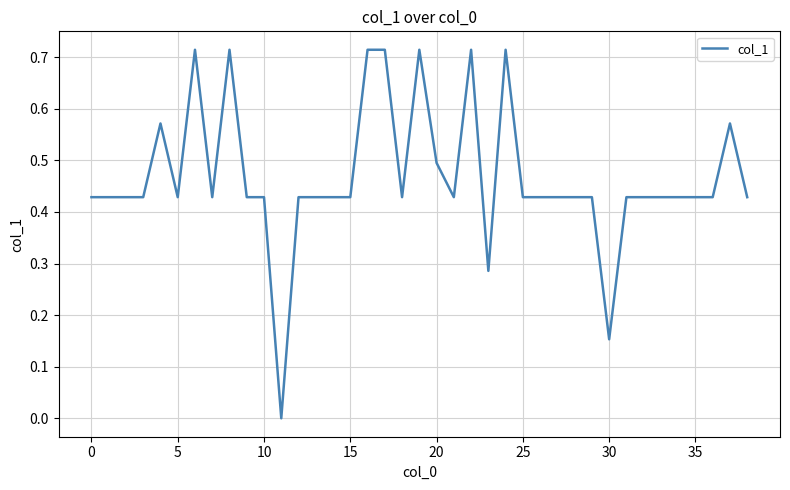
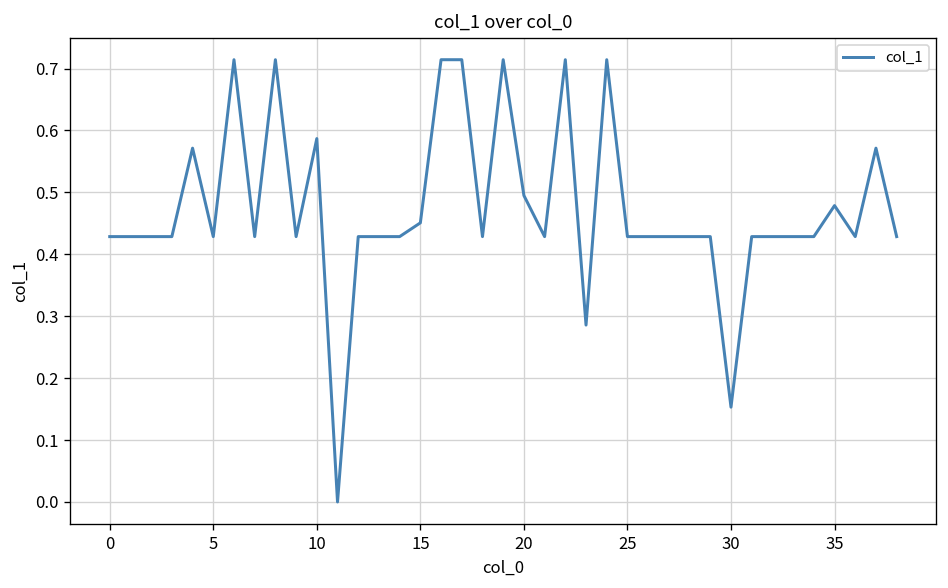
  {
    "0": 0.43,
    "5": 0.43,
-   "10": 0.43,
-   "15": 0.43,
+   "10": 0.59,
+   "15": 0.45,
    "20": 0.49,
    "25": 0.43,
    "30": 0.15,
-   "35": 0.43
+   "35": 0.48
  }
